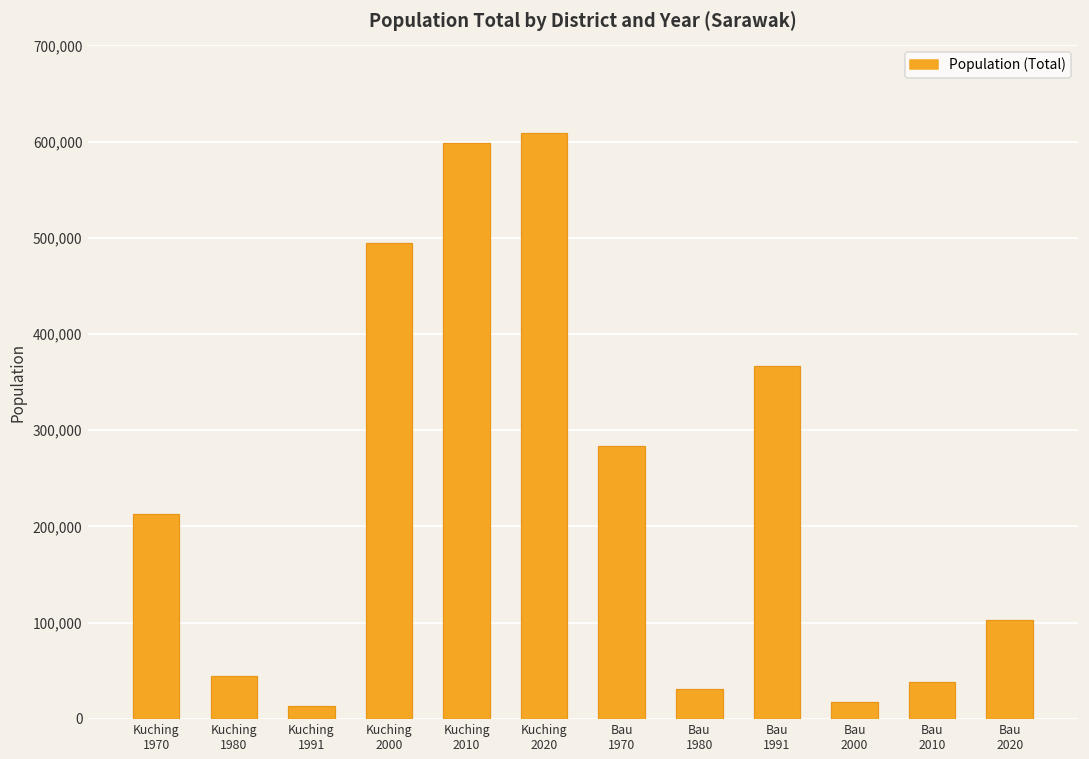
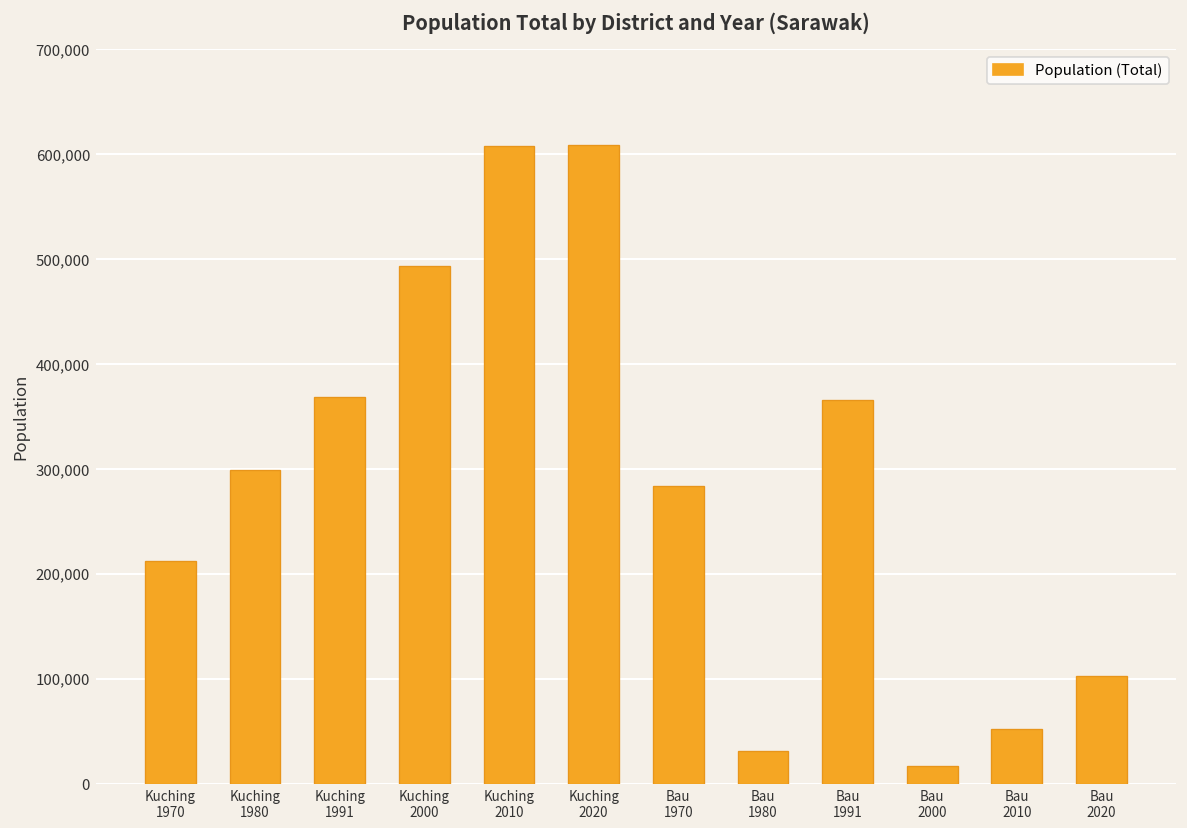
  {
    "Kuching 1970": "210,000",
-   "Kuching 1980": "40,000",
-   "Kuching 1991": "10,000",
+   "Kuching 1980": "300,000",
+   "Kuching 1991": "370,000",
    "Kuching 2000": "490,000",
-   "Kuching 2010": "600,000",
+   "Kuching 2010": "610,000",
    "Kuching 2020": "610,000",
    "Bau 1970": "280,000",
    "Bau 1980": "30,000",
    "Bau 1991": "370,000",
    "Bau 2000": "20,000",
-   "Bau 2010": "40,000",
+   "Bau 2010": "50,000",
    "Bau 2020": "100,000"
  }
